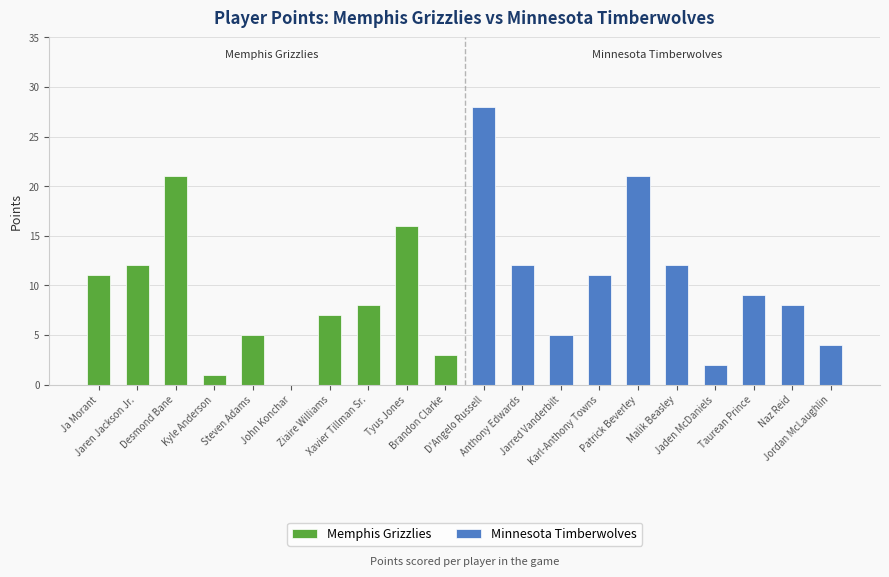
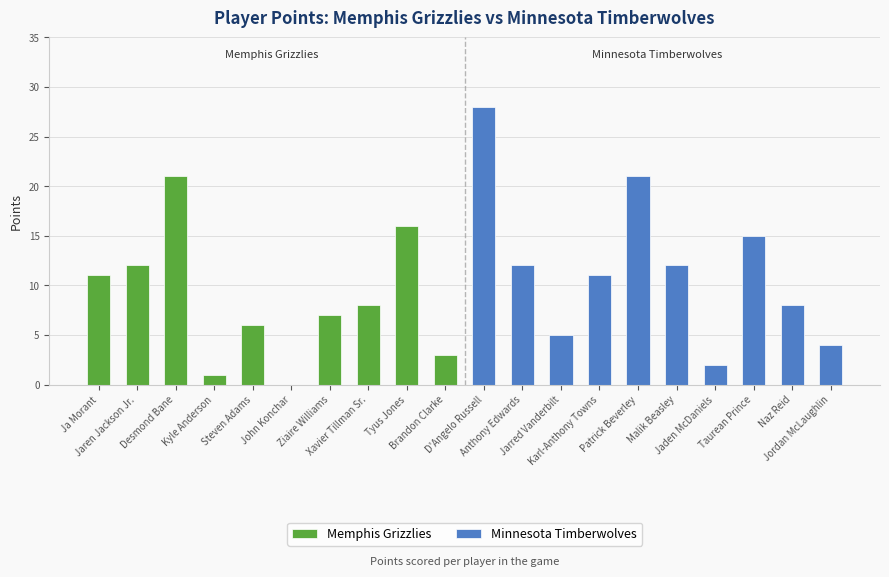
  {
    "Memphis Grizzlies": {
      "Ja Morant": 11,
      "Jaren Jackson Jr.": 12,
      "Desmond Bane": 21,
      "Kyle Anderson": 1,
-     "Steven Adams": 5,
+     "Steven Adams": 6,
      "John Konchar": 0,
      "Ziaire Williams": 7,
      "Xavier Tillman Sr.": 8,
      "Tyus Jones": 16,
      "Brandon Clarke": 3
    },
    "Minnesota Timberwolves": {
      "D'Angelo Russell": 28,
      "Anthony Edwards": 12,
      "Jarred Vanderbilt": 5,
      "Karl-Anthony Towns": 11,
      "Patrick Beverley": 21,
      "Malik Beasley": 12,
      "Jaden McDaniels": 2,
-     "Taurean Prince": 9,
+     "Taurean Prince": 15,
      "Naz Reid": 8,
      "Jordan McLaughlin": 4
    }
  }
